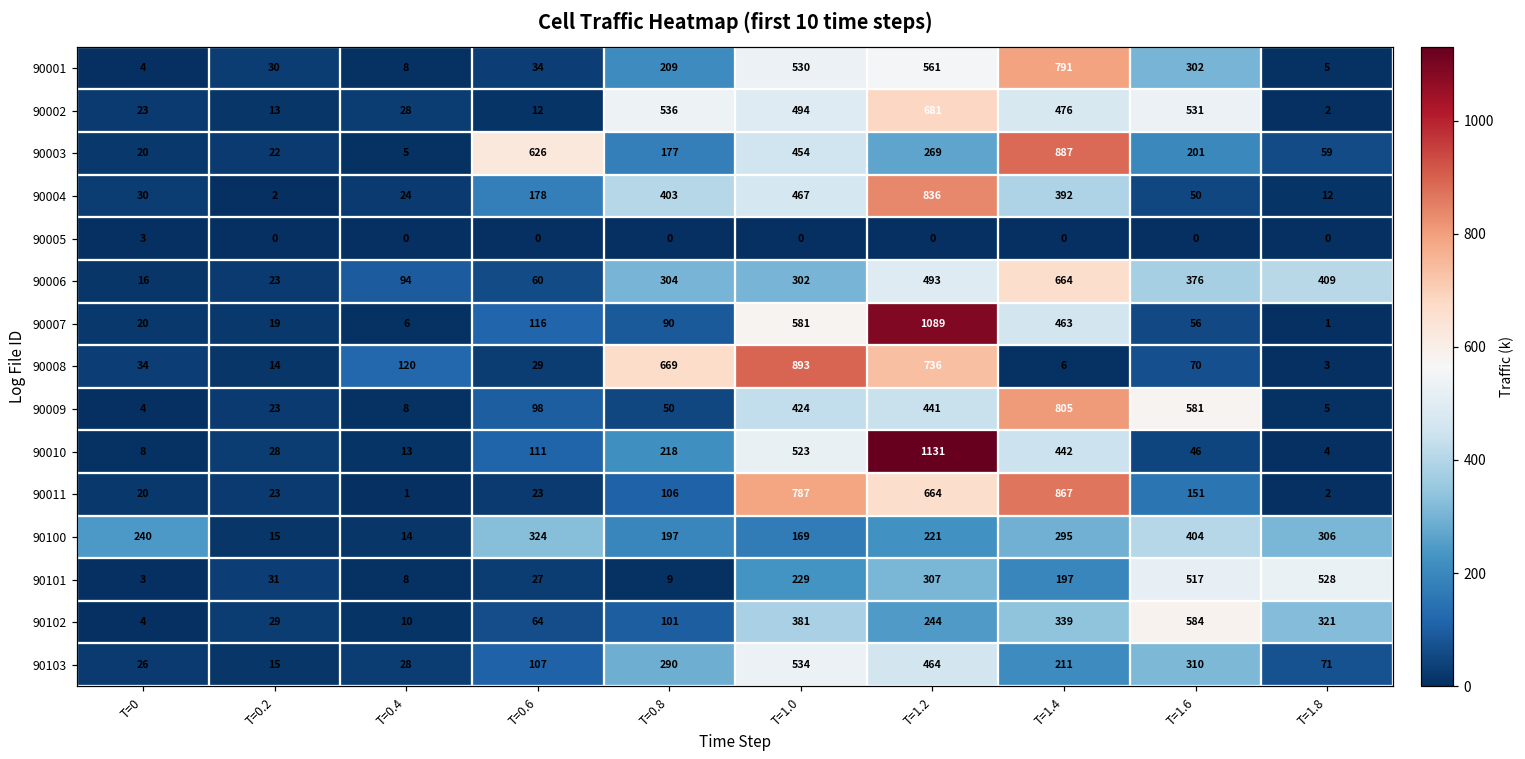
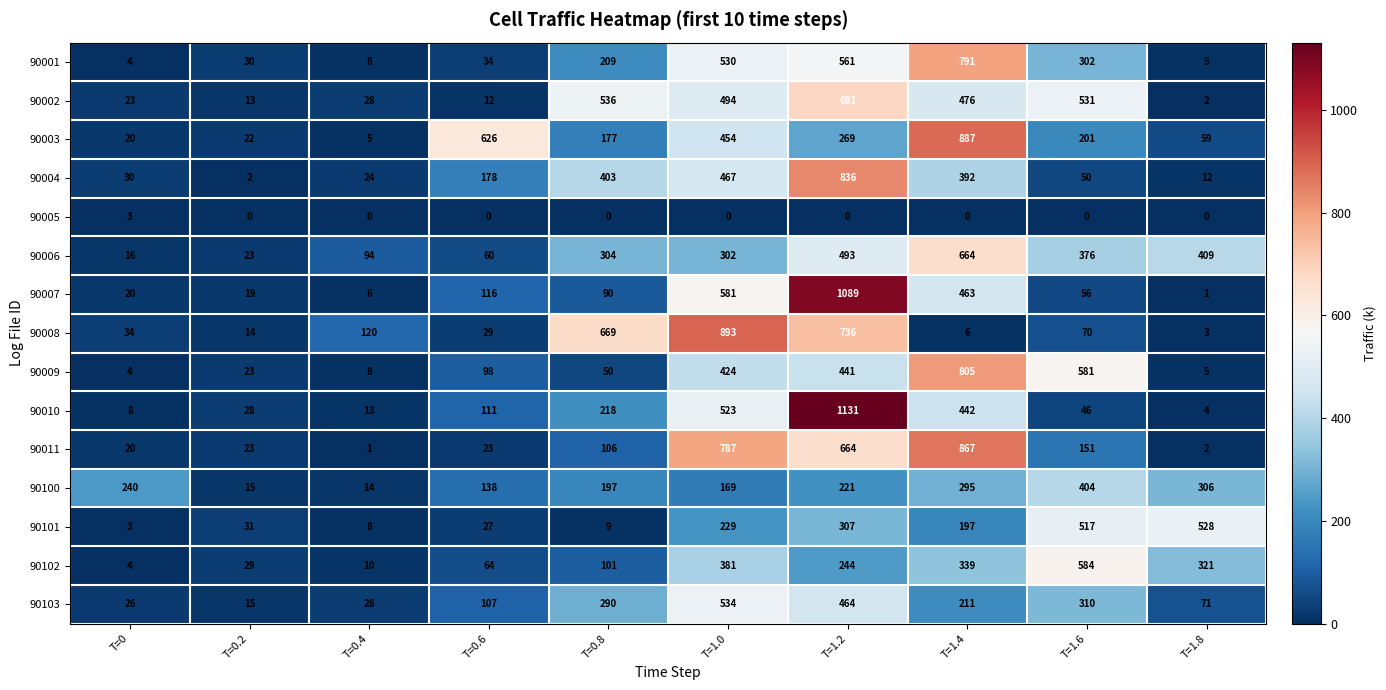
  {
    "90001": {
      "T=0": 4,
      "T=0.2": 30,
      "T=0.4": 8,
      "T=0.6": 34,
      "T=0.8": 209,
      "T=1.0": 530,
      "T=1.2": 561,
      "T=1.4": 791,
      "T=1.6": 302,
      "T=1.8": 5
    },
    "90002": {
      "T=0": 23,
      "T=0.2": 13,
      "T=0.4": 28,
      "T=0.6": 12,
      "T=0.8": 536,
      "T=1.0": 494,
      "T=1.2": 681,
      "T=1.4": 476,
      "T=1.6": 531,
      "T=1.8": 2
    },
    "90003": {
      "T=0": 20,
      "T=0.2": 22,
      "T=0.4": 5,
      "T=0.6": 626,
      "T=0.8": 177,
      "T=1.0": 454,
      "T=1.2": 269,
      "T=1.4": 887,
      "T=1.6": 201,
      "T=1.8": 59
    },
    "90004": {
      "T=0": 30,
      "T=0.2": 2,
      "T=0.4": 24,
      "T=0.6": 178,
      "T=0.8": 403,
      "T=1.0": 467,
      "T=1.2": 836,
      "T=1.4": 392,
      "T=1.6": 50,
      "T=1.8": 12
    },
    "90005": {
      "T=0": 3,
      "T=0.2": 0,
      "T=0.4": 0,
      "T=0.6": 0,
      "T=0.8": 0,
      "T=1.0": 0,
      "T=1.2": 0,
      "T=1.4": 0,
      "T=1.6": 0,
      "T=1.8": 0
    },
    "90006": {
      "T=0": 16,
      "T=0.2": 23,
      "T=0.4": 94,
      "T=0.6": 60,
      "T=0.8": 304,
      "T=1.0": 302,
      "T=1.2": 493,
      "T=1.4": 664,
      "T=1.6": 376,
      "T=1.8": 409
    },
    "90007": {
      "T=0": 20,
      "T=0.2": 19,
      "T=0.4": 6,
      "T=0.6": 116,
      "T=0.8": 90,
      "T=1.0": 581,
      "T=1.2": 1089,
      "T=1.4": 463,
      "T=1.6": 56,
      "T=1.8": 1
    },
    "90008": {
      "T=0": 34,
      "T=0.2": 14,
      "T=0.4": 120,
      "T=0.6": 29,
      "T=0.8": 669,
      "T=1.0": 893,
      "T=1.2": 736,
      "T=1.4": 6,
      "T=1.6": 70,
      "T=1.8": 3
    },
    "90009": {
      "T=0": 4,
      "T=0.2": 23,
      "T=0.4": 8,
      "T=0.6": 98,
      "T=0.8": 50,
      "T=1.0": 424,
      "T=1.2": 441,
      "T=1.4": 805,
      "T=1.6": 581,
      "T=1.8": 5
    },
    "90010": {
      "T=0": 8,
      "T=0.2": 28,
      "T=0.4": 13,
      "T=0.6": 111,
      "T=0.8": 218,
      "T=1.0": 523,
      "T=1.2": 1131,
      "T=1.4": 442,
      "T=1.6": 46,
      "T=1.8": 4
    },
    "90011": {
      "T=0": 20,
      "T=0.2": 23,
      "T=0.4": 1,
      "T=0.6": 23,
      "T=0.8": 106,
      "T=1.0": 787,
      "T=1.2": 664,
      "T=1.4": 867,
      "T=1.6": 151,
      "T=1.8": 2
    },
    "90100": {
      "T=0": 240,
      "T=0.2": 15,
      "T=0.4": 14,
-     "T=0.6": 324,
+     "T=0.6": 138,
      "T=0.8": 197,
      "T=1.0": 169,
      "T=1.2": 221,
      "T=1.4": 295,
      "T=1.6": 404,
      "T=1.8": 306
    },
    "90101": {
      "T=0": 3,
      "T=0.2": 31,
      "T=0.4": 8,
      "T=0.6": 27,
      "T=0.8": 9,
      "T=1.0": 229,
      "T=1.2": 307,
      "T=1.4": 197,
      "T=1.6": 517,
      "T=1.8": 528
    },
    "90102": {
      "T=0": 4,
      "T=0.2": 29,
      "T=0.4": 10,
      "T=0.6": 64,
      "T=0.8": 101,
      "T=1.0": 381,
      "T=1.2": 244,
      "T=1.4": 339,
      "T=1.6": 584,
      "T=1.8": 321
    },
    "90103": {
      "T=0": 26,
      "T=0.2": 15,
      "T=0.4": 28,
      "T=0.6": 107,
      "T=0.8": 290,
      "T=1.0": 534,
      "T=1.2": 464,
      "T=1.4": 211,
      "T=1.6": 310,
      "T=1.8": 71
    }
  }
